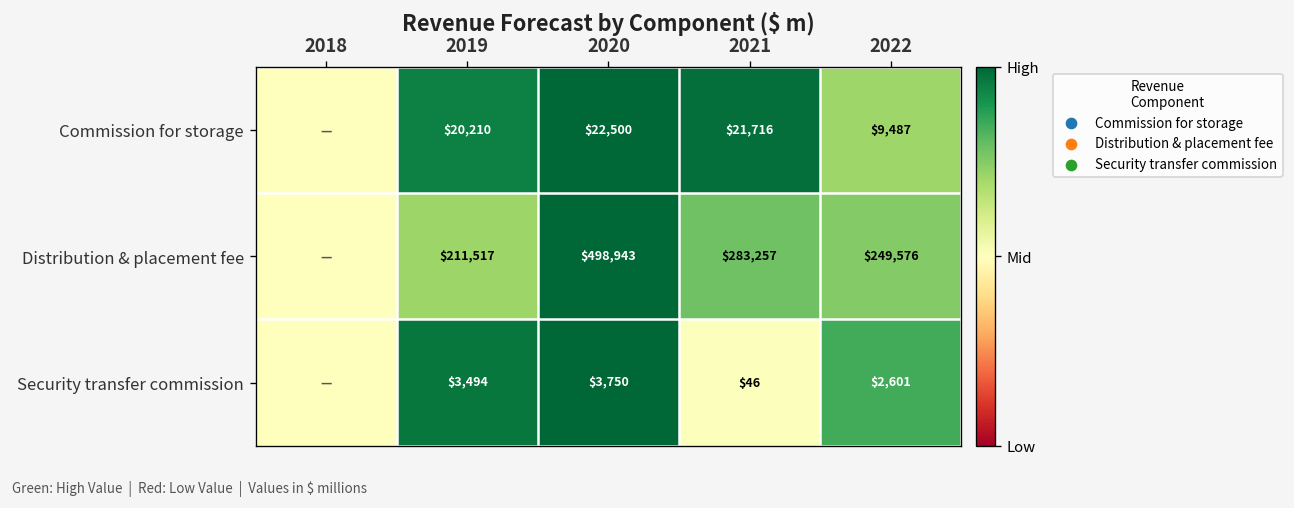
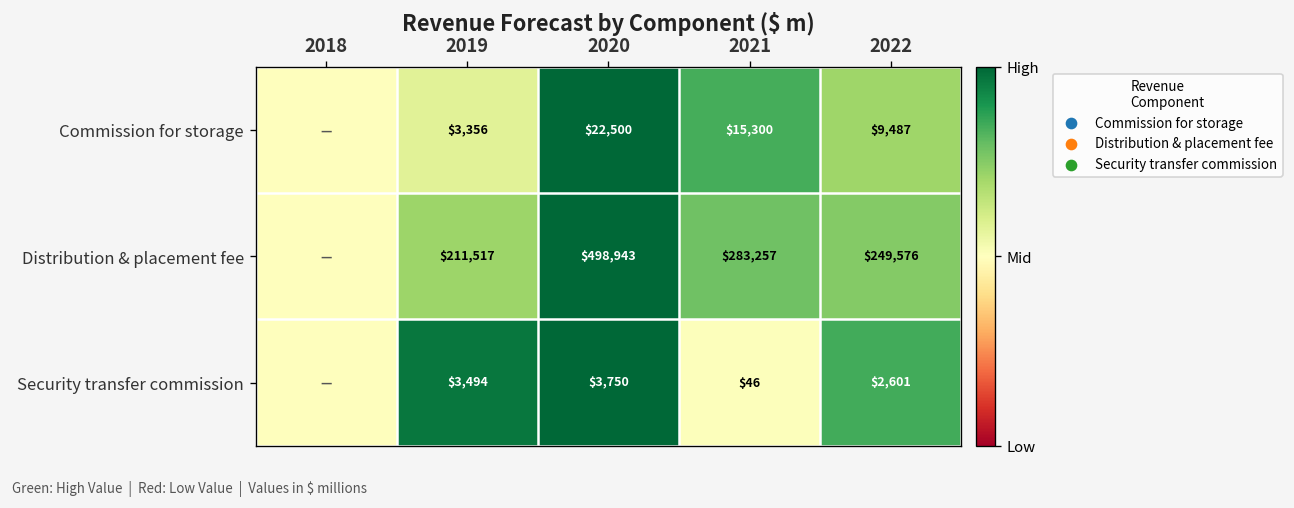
  {
    "Commission for storage": {
-     "2019": "$20,210",
+     "2019": "$3,356",
      "2020": "$22,500",
-     "2021": "$21,716",
+     "2021": "$15,300",
      "2022": "$9,487"
    },
    "Distribution & placement fee": {
      "2019": "$211,517",
      "2020": "$498,943",
      "2021": "$283,257",
      "2022": "$249,576"
    },
    "Security transfer commission": {
      "2019": "$3,494",
      "2020": "$3,750",
      "2021": "$46",
      "2022": "$2,601"
    }
  }
